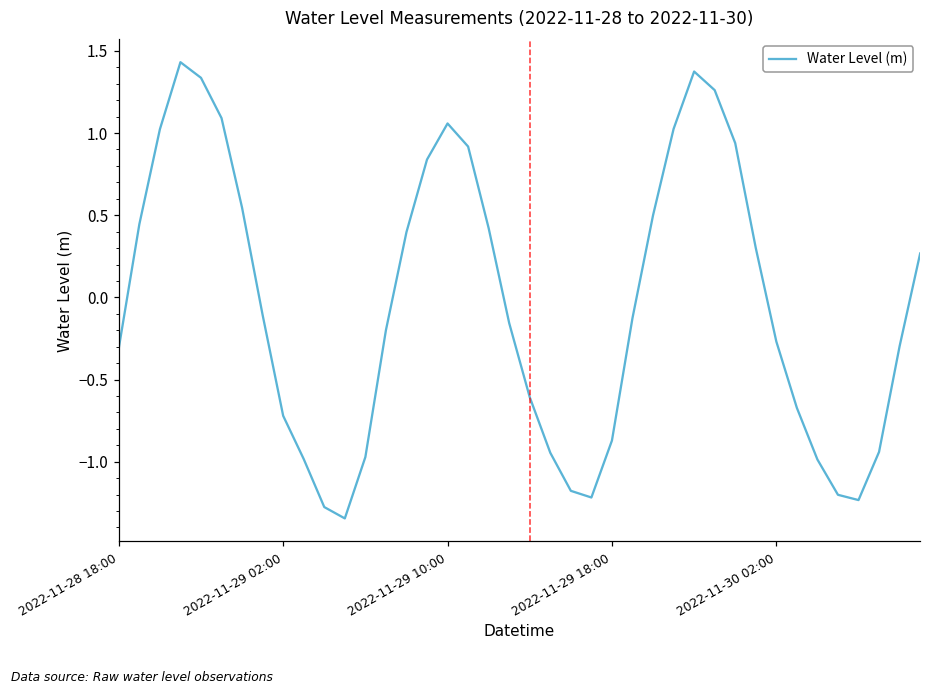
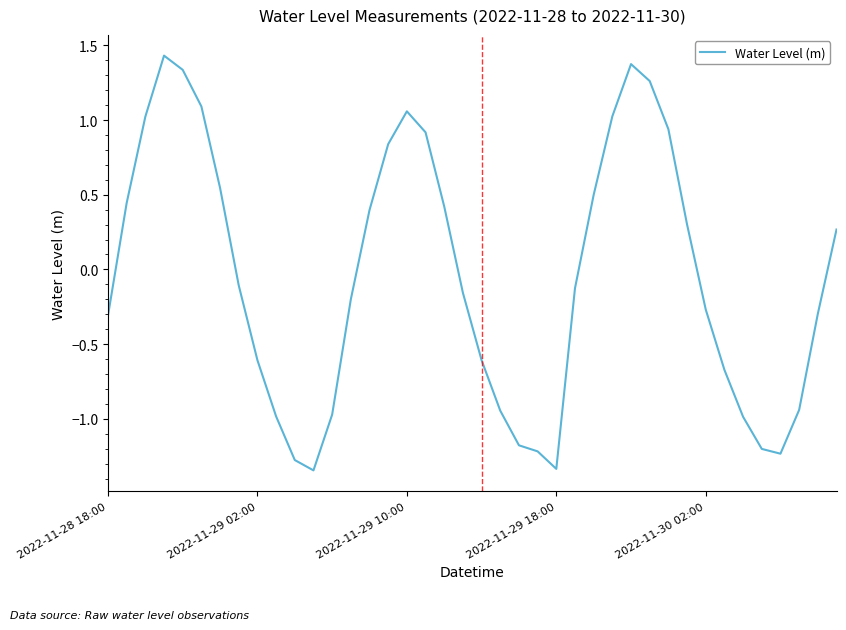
  {
    "2022-11-28 18:00": -0.31,
-   "2022-11-29 02:00": -0.72,
+   "2022-11-29 02:00": -0.61,
    "2022-11-29 10:00": 1.06,
-   "2022-11-29 18:00": -0.87,
+   "2022-11-29 18:00": -1.33,
    "2022-11-30 02:00": -0.27
  }
